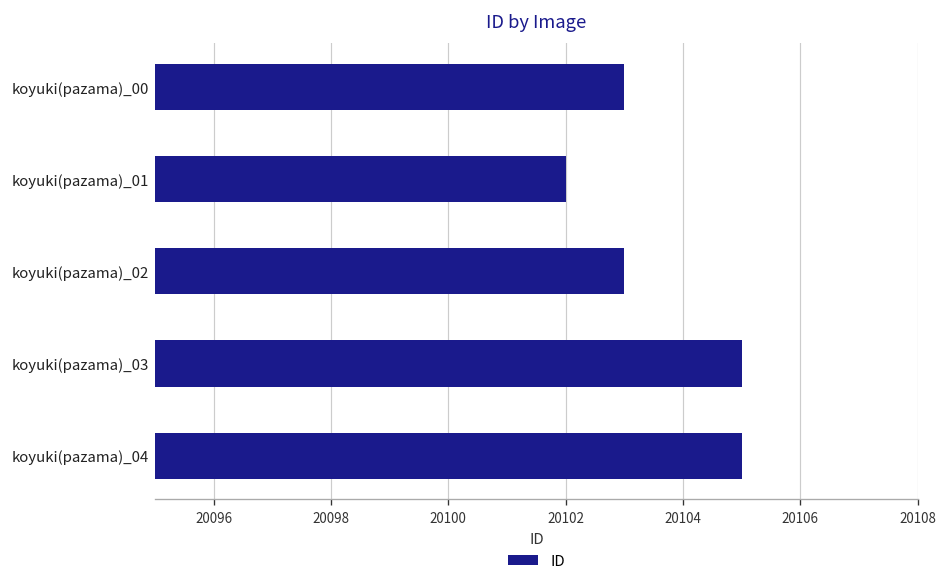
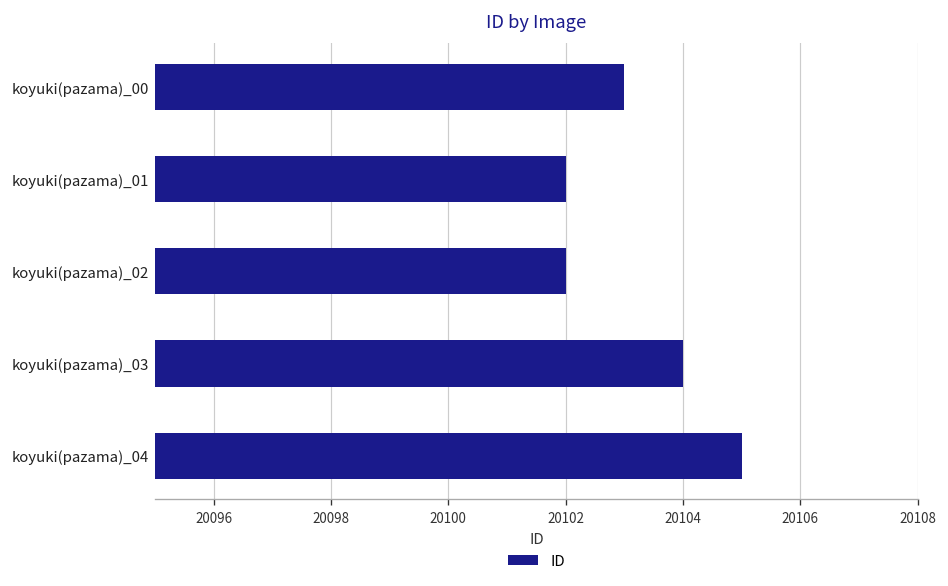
  {
    "koyuki(pazama)_00": 20103,
    "koyuki(pazama)_01": 20102,
-   "koyuki(pazama)_02": 20103,
-   "koyuki(pazama)_03": 20105,
+   "koyuki(pazama)_02": 20102,
+   "koyuki(pazama)_03": 20104,
    "koyuki(pazama)_04": 20105
  }
